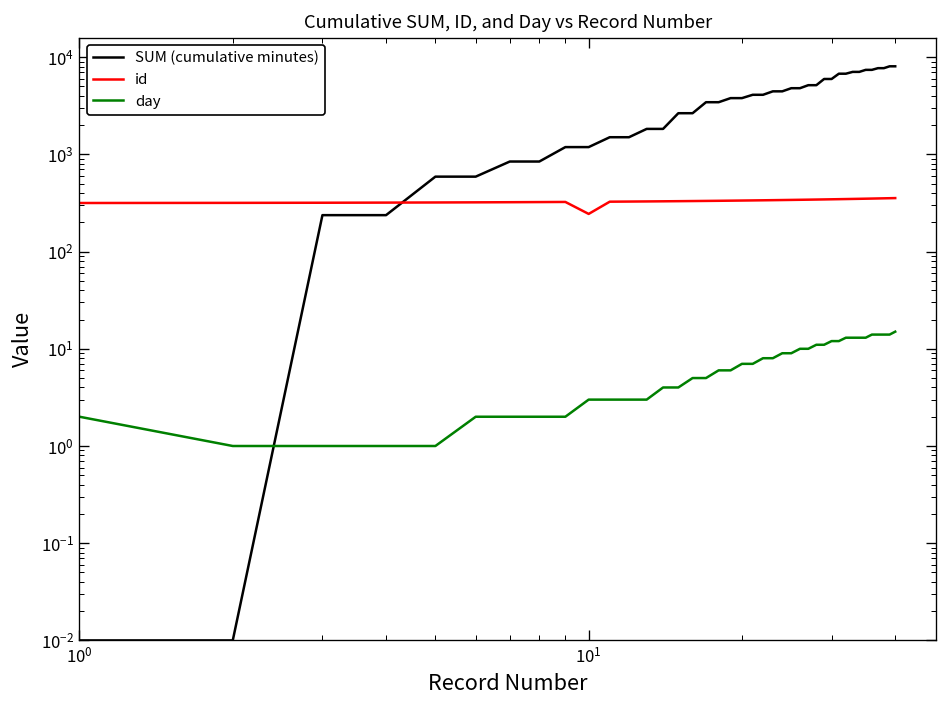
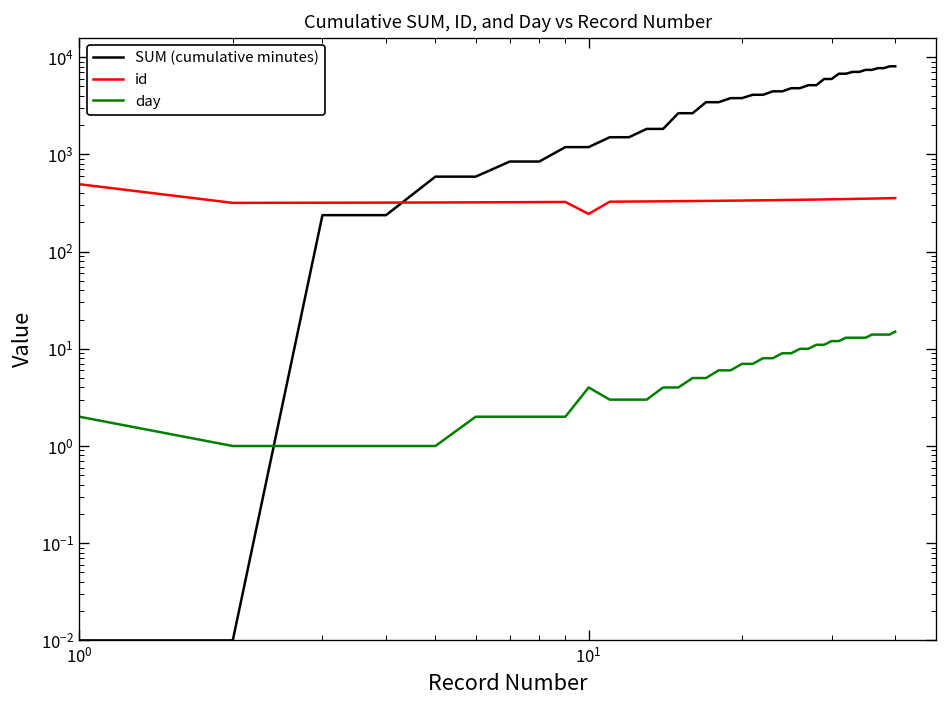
  {
    "SUM (cumulative minutes)": {
      "10^0": 0.010,
      "10^1": 1200
    },
    "id": {
-     "10^0": 320,
+     "10^0": 500,
      "10^1": 240
    },
    "day": {
      "10^0": 2,
-     "10^1": 3
+     "10^1": 4
    }
  }
